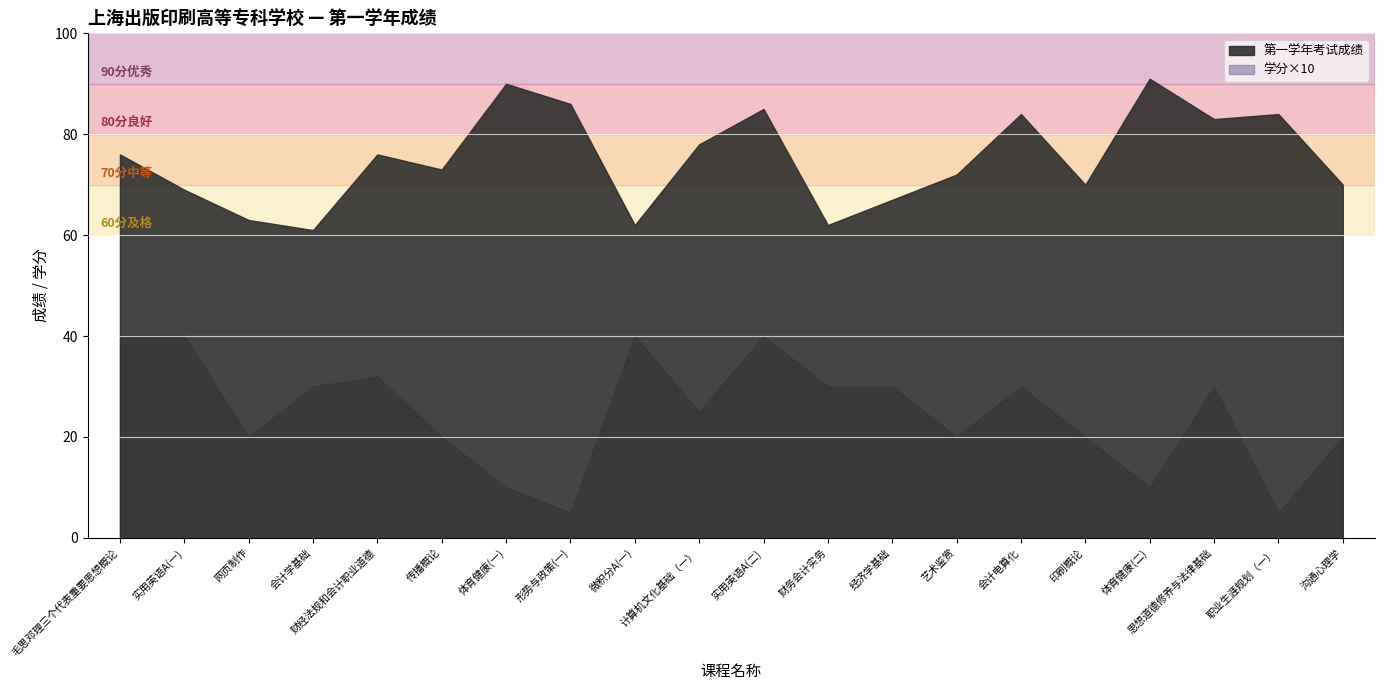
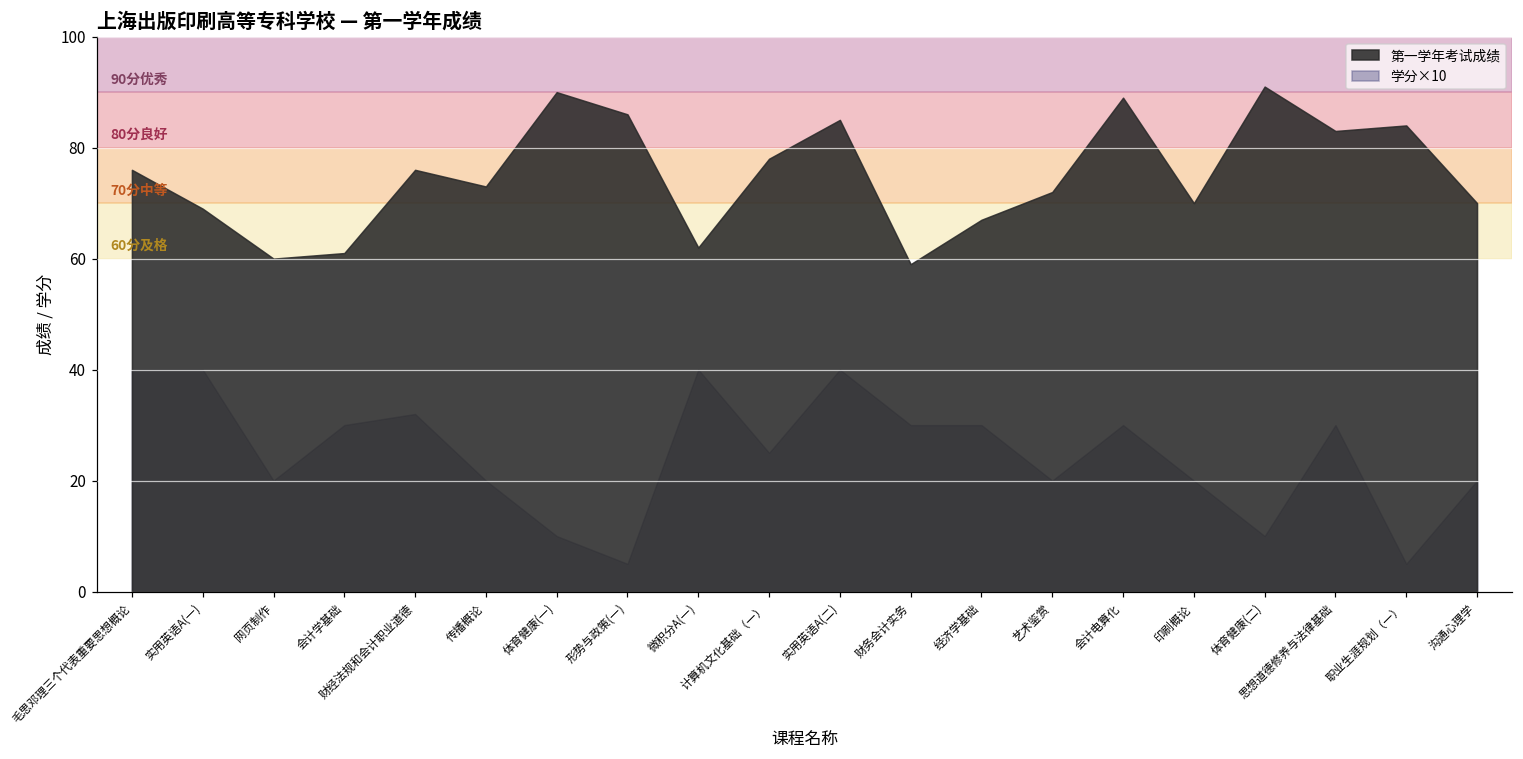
  {
    "第一学年考试成绩": {
      "实用英语A(一)": 69,
-     "网页制作": 63,
+     "网页制作": 60,
      "会计学基础": 61,
      "财经法规和会计职业道德": 76,
      "传播概论": 73,
      "体育健康(一)": 90,
      "形势与政策(一)": 86,
      "微积分A(一)": 62,
      "计算机文化基础（一）": 78,
      "实用英语A(二)": 85,
-     "财务会计实务": 62,
+     "财务会计实务": 59,
      "经济学基础": 67,
      "艺术鉴赏": 72,
-     "会计电算化": 84,
+     "会计电算化": 89,
      "印刷概论": 70,
      "体育健康(二)": 91,
      "思想道德修养与法律基础": 83,
      "职业生涯规划（一）": 84,
      "沟通心理学": 70
    },
    "学分×10": {
      "毛思邓理三个代表重要思想概论": 40,
      "实用英语A(一)": 40,
      "网页制作": 20,
      "会计学基础": 30,
      "财经法规和会计职业道德": 32,
      "传播概论": 20,
      "体育健康(一)": 10,
      "形势与政策(一)": 5,
      "微积分A(一)": 40,
      "计算机文化基础（一）": 25,
      "实用英语A(二)": 40,
      "财务会计实务": 30,
      "经济学基础": 30,
      "艺术鉴赏": 20,
      "会计电算化": 30,
      "印刷概论": 20,
      "体育健康(二)": 10,
      "思想道德修养与法律基础": 30,
      "职业生涯规划（一）": 5,
      "沟通心理学": 20
    }
  }
